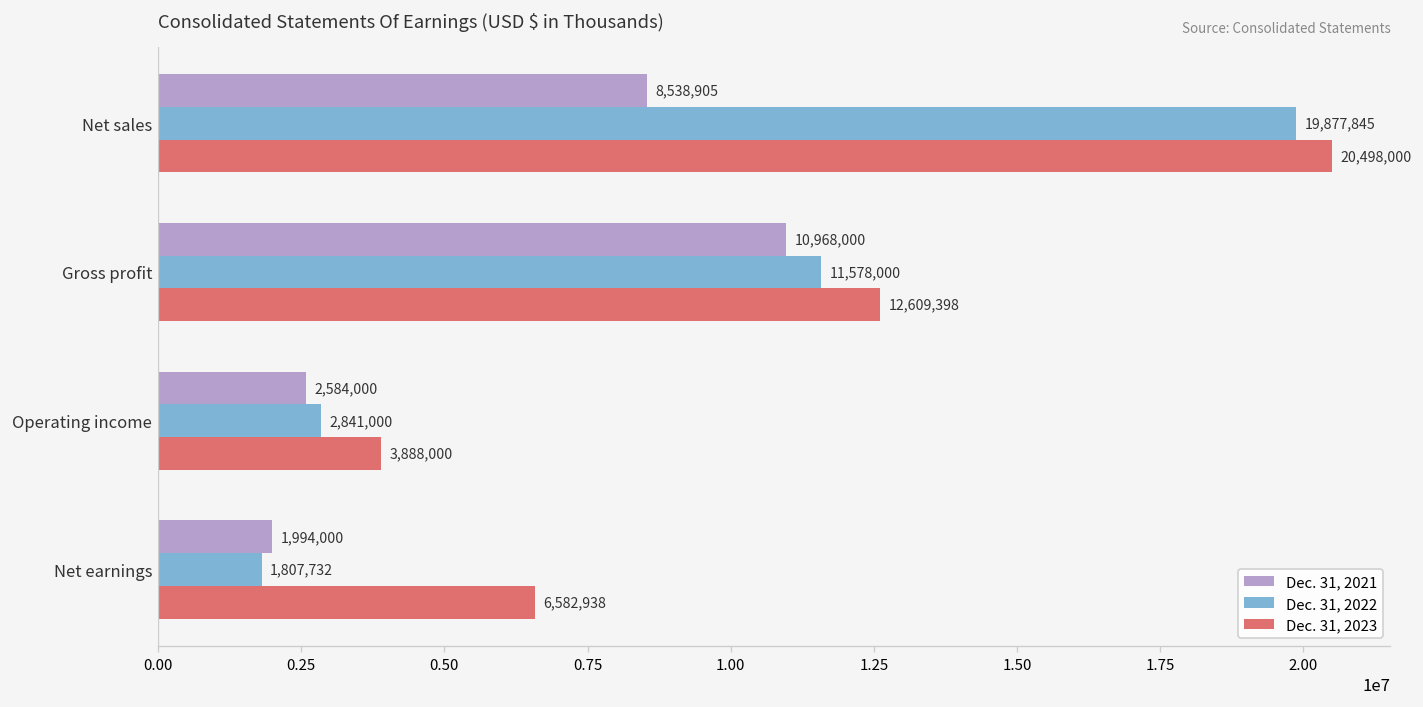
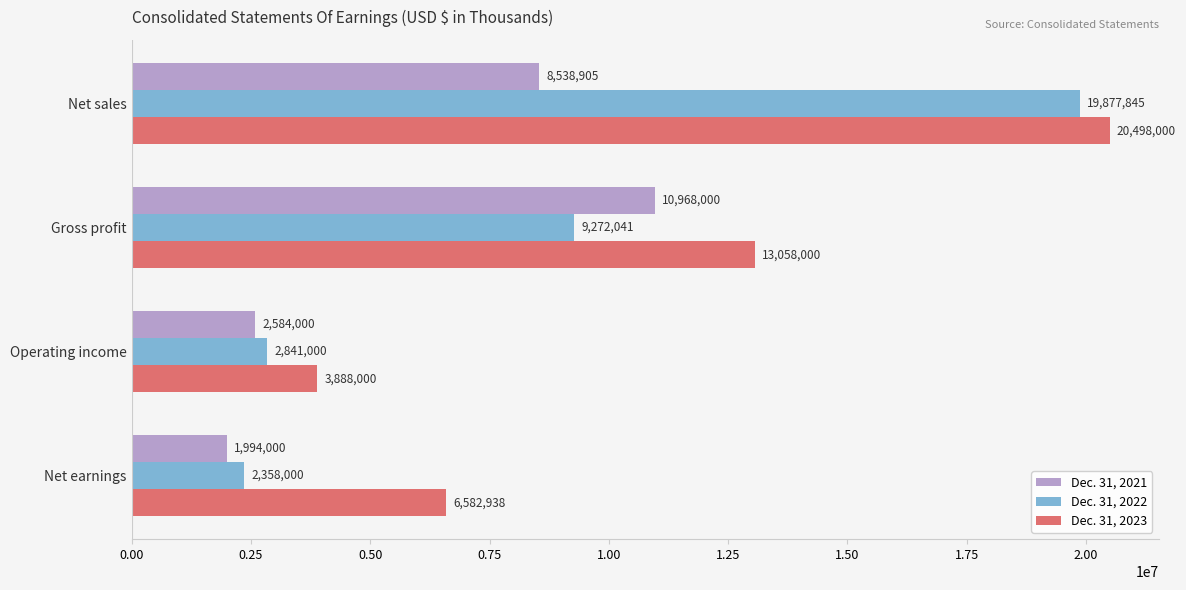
  {
    "Dec. 31, 2021": {
      "Net sales": "8,538,905",
      "Gross profit": "10,968,000",
      "Operating income": "2,584,000",
      "Net earnings": "1,994,000"
    },
    "Dec. 31, 2022": {
      "Net sales": "19,877,845",
-     "Gross profit": "11,578,000",
+     "Gross profit": "9,272,041",
      "Operating income": "2,841,000",
-     "Net earnings": "1,807,732"
+     "Net earnings": "2,358,000"
    },
    "Dec. 31, 2023": {
      "Net sales": "20,498,000",
-     "Gross profit": "12,609,398",
+     "Gross profit": "13,058,000",
      "Operating income": "3,888,000",
      "Net earnings": "6,582,938"
    }
  }
